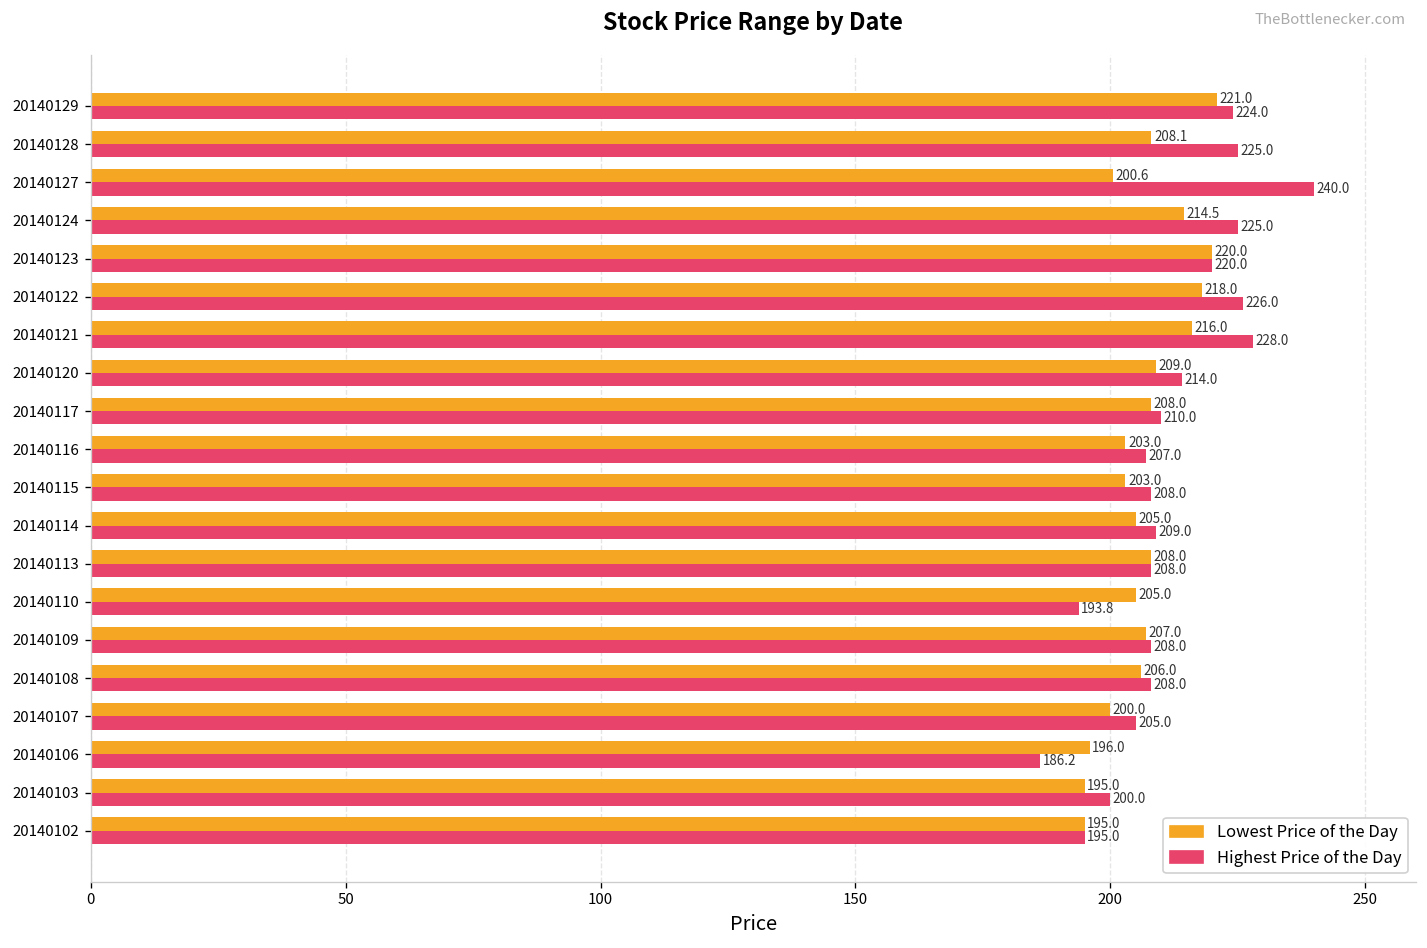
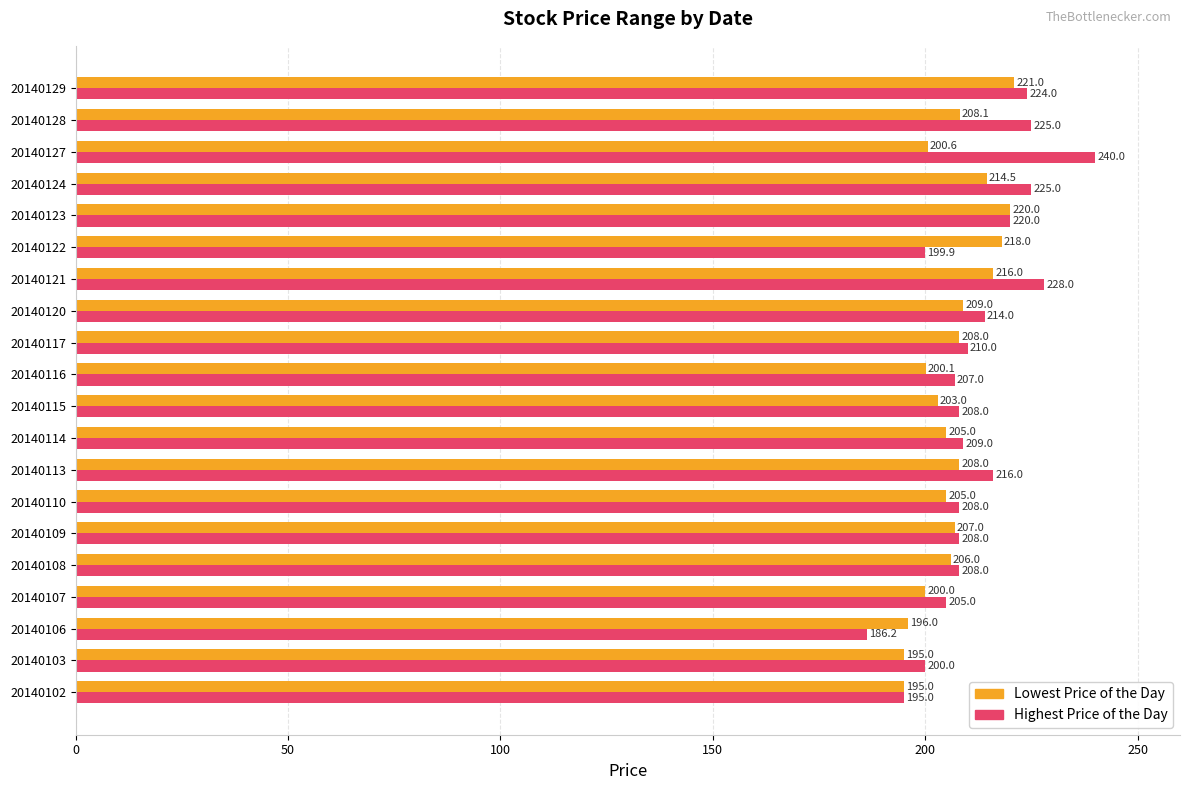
  {
    "Lowest Price of the Day": {
      "20140129": 221.0,
      "20140128": 208.1,
      "20140127": 200.6,
      "20140124": 214.5,
      "20140123": 220.0,
      "20140122": 218.0,
      "20140121": 216.0,
      "20140120": 209.0,
      "20140117": 208.0,
-     "20140116": 203.0,
+     "20140116": 200.1,
      "20140115": 203.0,
      "20140114": 205.0,
      "20140113": 208.0,
      "20140110": 205.0,
      "20140109": 207.0,
      "20140108": 206.0,
      "20140107": 200.0,
      "20140106": 196.0,
      "20140103": 195.0,
      "20140102": 195.0
    },
    "Highest Price of the Day": {
      "20140129": 224.0,
      "20140128": 225.0,
      "20140127": 240.0,
      "20140124": 225.0,
      "20140123": 220.0,
-     "20140122": 226.0,
+     "20140122": 199.9,
      "20140121": 228.0,
      "20140120": 214.0,
      "20140117": 210.0,
      "20140116": 207.0,
      "20140115": 208.0,
      "20140114": 209.0,
-     "20140113": 208.0,
-     "20140110": 193.8,
+     "20140113": 216.0,
+     "20140110": 208.0,
      "20140109": 208.0,
      "20140108": 208.0,
      "20140107": 205.0,
      "20140106": 186.2,
      "20140103": 200.0,
      "20140102": 195.0
    }
  }
